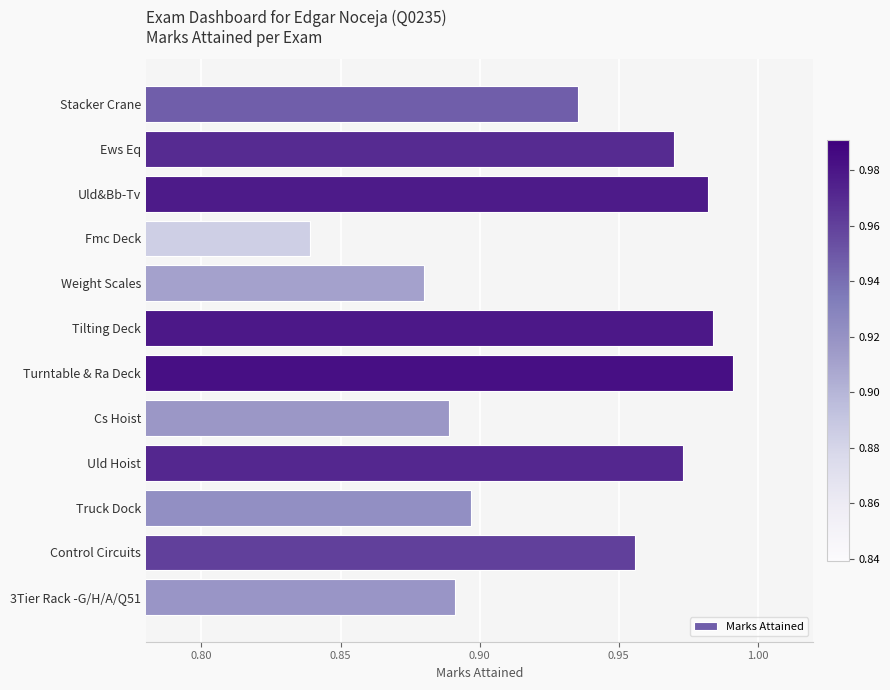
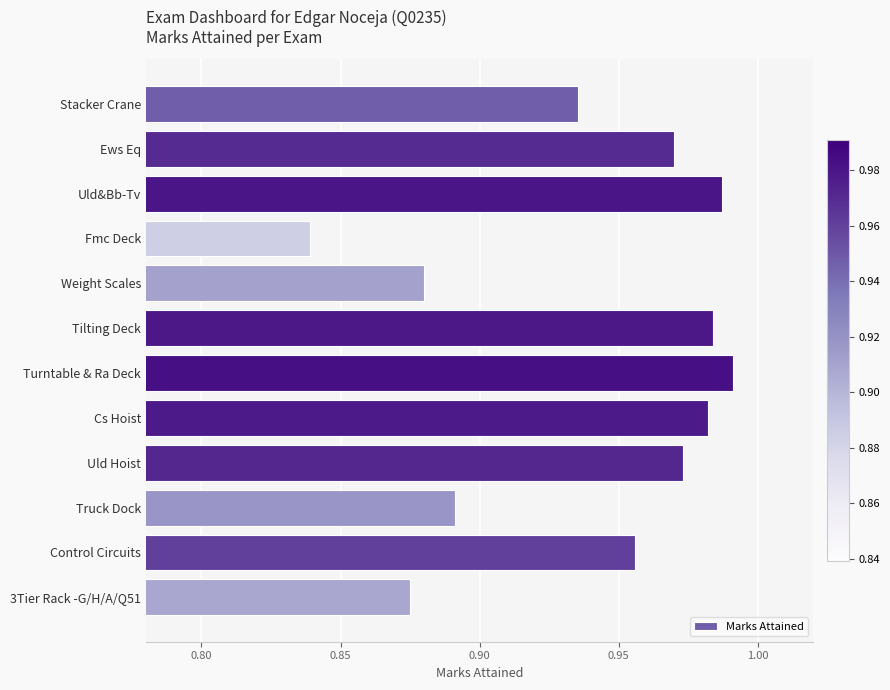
  {
    "Stacker Crane": 0.936,
    "Ews Eq": 0.970,
-   "Uld&Bb-Tv": 0.982,
+   "Uld&Bb-Tv": 0.987,
    "Fmc Deck": 0.839,
    "Weight Scales": 0.880,
    "Tilting Deck": 0.984,
    "Turntable & Ra Deck": 0.991,
-   "Cs Hoist": 0.889,
+   "Cs Hoist": 0.982,
    "Uld Hoist": 0.973,
-   "Truck Dock": 0.897,
+   "Truck Dock": 0.891,
    "Control Circuits": 0.956,
-   "3Tier Rack -G/H/A/Q51": 0.891
+   "3Tier Rack -G/H/A/Q51": 0.875
  }
